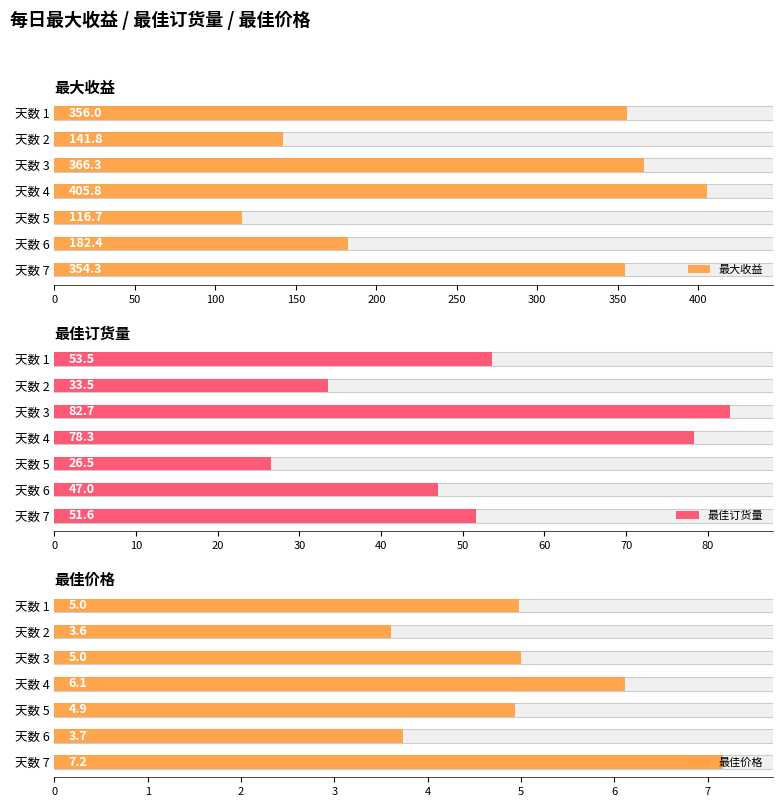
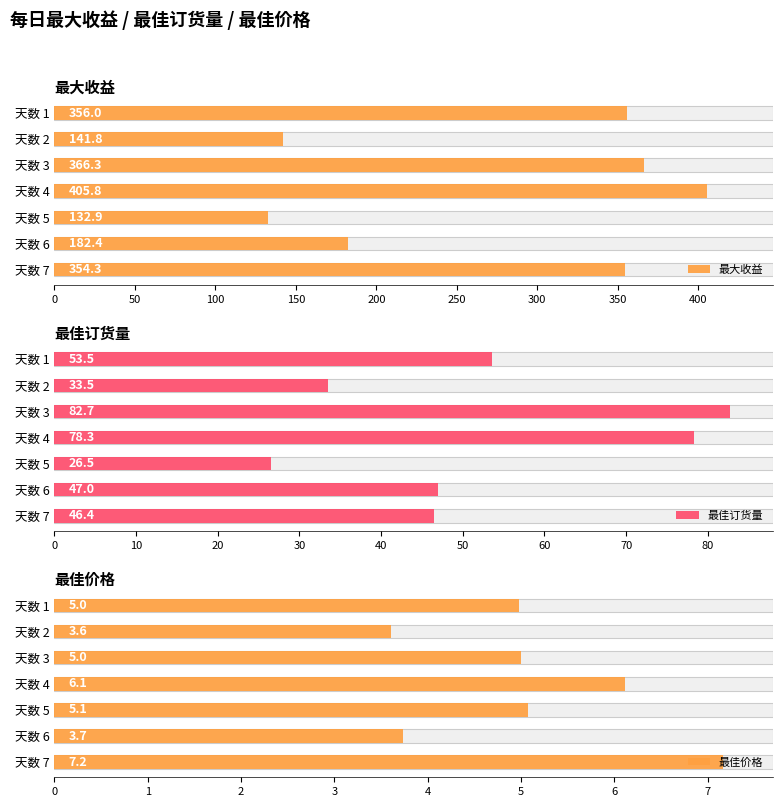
  {
    "最大收益": {
      "最大收益": {
-       "天数 5": 116.7
+       "天数 5": 132.9
      }
    },
    "最佳订货量": {
      "最佳订货量": {
-       "天数 7": 51.6
+       "天数 7": 46.4
      }
    },
    "最佳价格": {
      "最佳价格": {
-       "天数 5": 4.9
+       "天数 5": 5.1
      }
    }
  }
